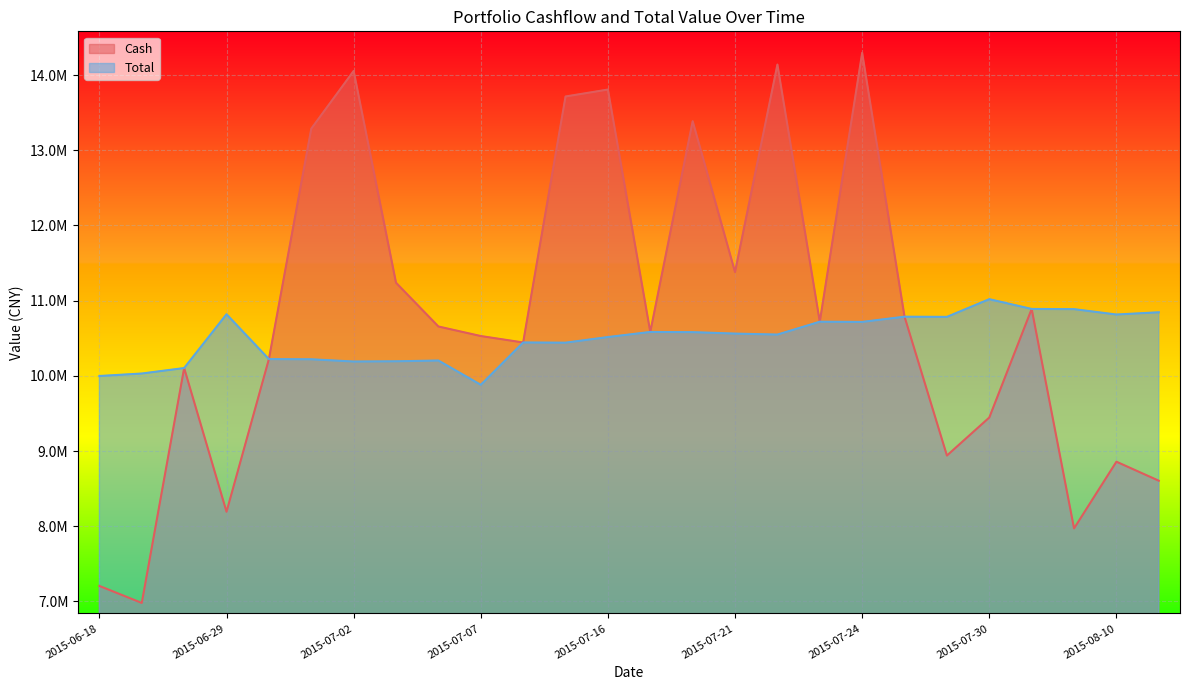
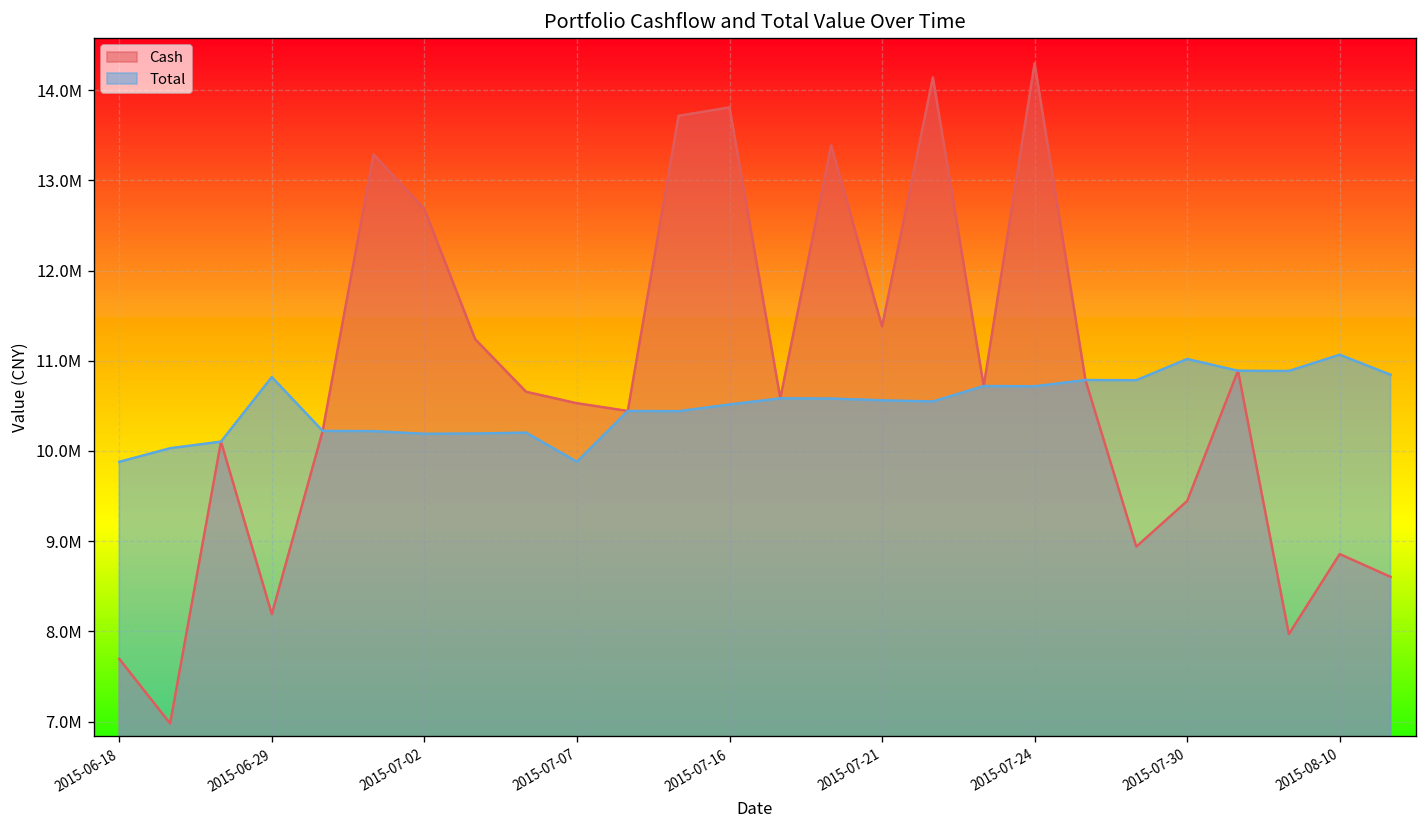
  {
    "Cash": {
-     "2015-06-18": 7200000,
+     "2015-06-18": 7700000,
      "2015-06-29": 8200000,
-     "2015-07-02": 14100000,
+     "2015-07-02": 12700000,
      "2015-07-07": 10500000,
      "2015-07-16": 13800000,
      "2015-07-21": 11400000,
      "2015-07-24": 14300000,
      "2015-07-30": 9400000,
      "2015-08-10": 8900000
    },
    "Total": {
-     "2015-06-18": 10000000,
+     "2015-06-18": 9900000,
      "2015-06-29": 10800000,
      "2015-07-02": 10200000,
      "2015-07-07": 9900000,
      "2015-07-16": 10500000,
      "2015-07-21": 10600000,
      "2015-07-24": 10700000,
      "2015-07-30": 11000000,
-     "2015-08-10": 10800000
+     "2015-08-10": 11100000
    }
  }
